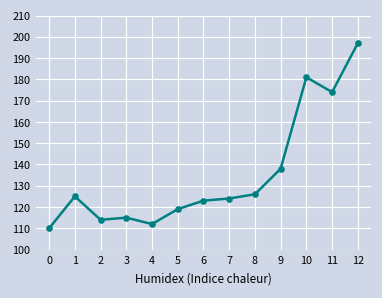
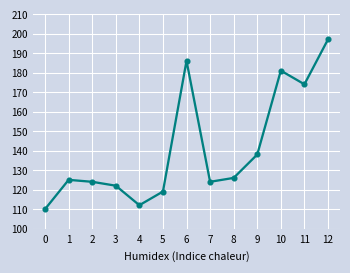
  {
    "0": 110,
    "1": 125,
-   "2": 114,
-   "3": 115,
+   "2": 124,
+   "3": 122,
    "4": 112,
    "5": 119,
-   "6": 123,
+   "6": 186,
    "7": 124,
    "8": 126,
    "9": 138,
    "10": 181,
    "11": 174,
    "12": 197
  }
